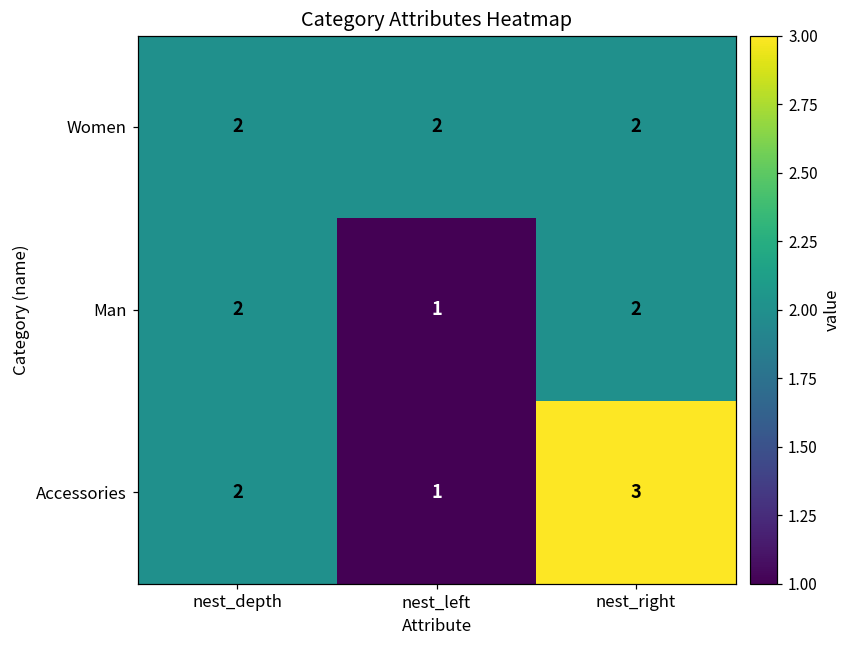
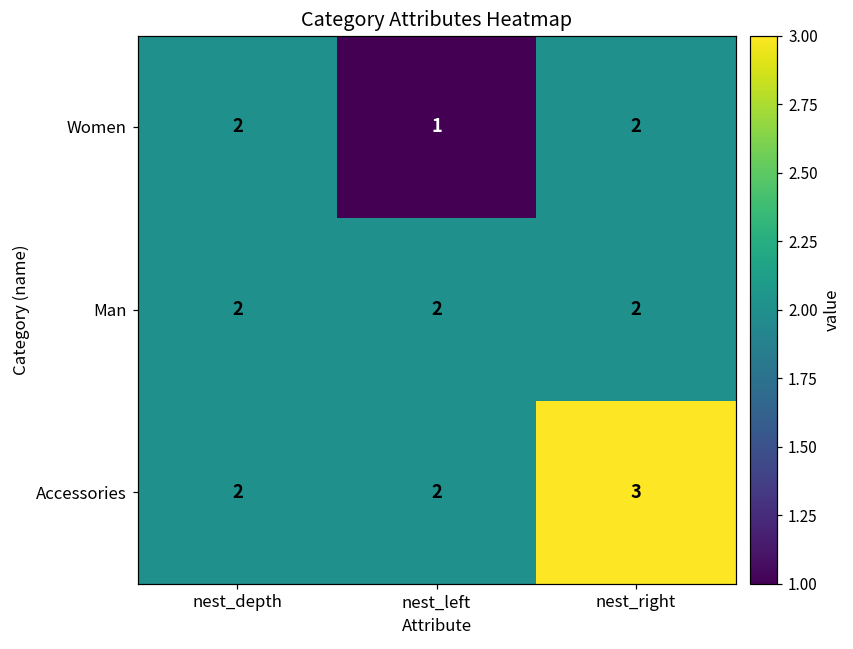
  {
    "Women": {
      "nest_depth": 2,
-     "nest_left": 2,
+     "nest_left": 1,
      "nest_right": 2
    },
    "Man": {
      "nest_depth": 2,
-     "nest_left": 1,
+     "nest_left": 2,
      "nest_right": 2
    },
    "Accessories": {
      "nest_depth": 2,
-     "nest_left": 1,
+     "nest_left": 2,
      "nest_right": 3
    }
  }
